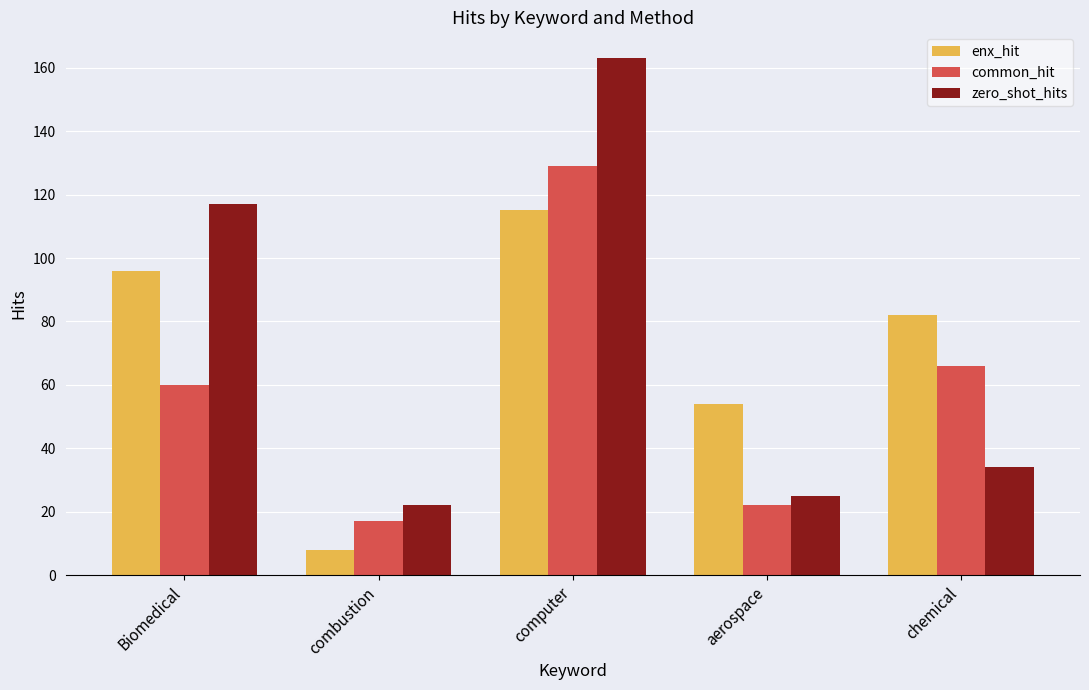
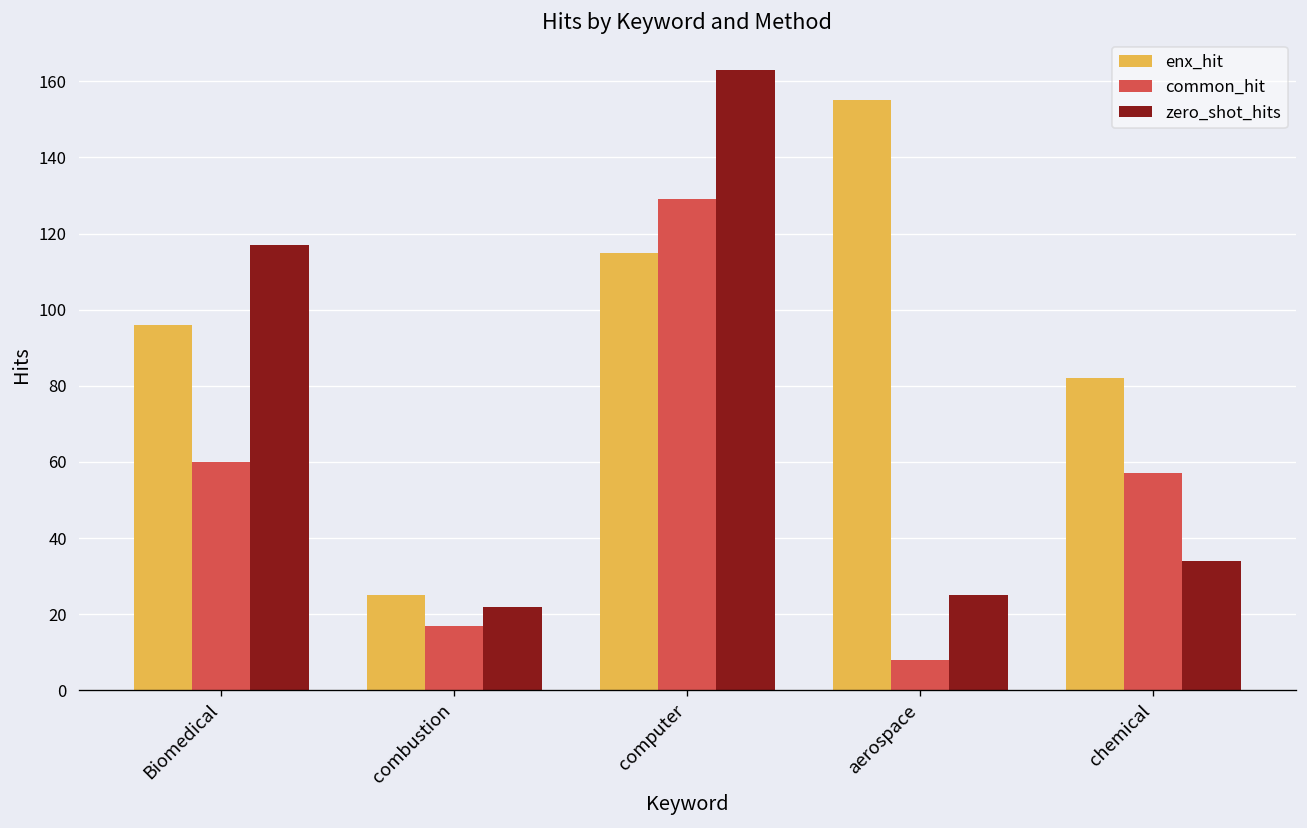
  {
    "enx_hit": {
      "Biomedical": 96,
-     "combustion": 8,
+     "combustion": 25,
      "computer": 115,
-     "aerospace": 54,
+     "aerospace": 155,
      "chemical": 82
    },
    "common_hit": {
      "Biomedical": 60,
      "combustion": 17,
      "computer": 129,
-     "aerospace": 22,
-     "chemical": 66
+     "aerospace": 8,
+     "chemical": 57
    },
    "zero_shot_hits": {
      "Biomedical": 117,
      "combustion": 22,
      "computer": 163,
      "aerospace": 25,
      "chemical": 34
    }
  }
